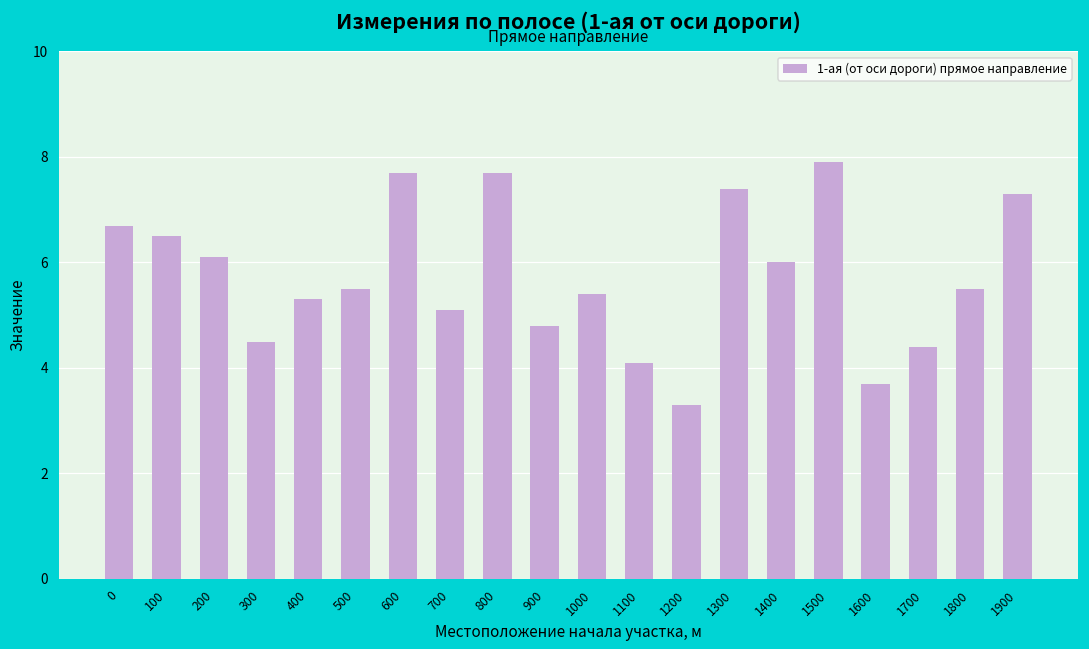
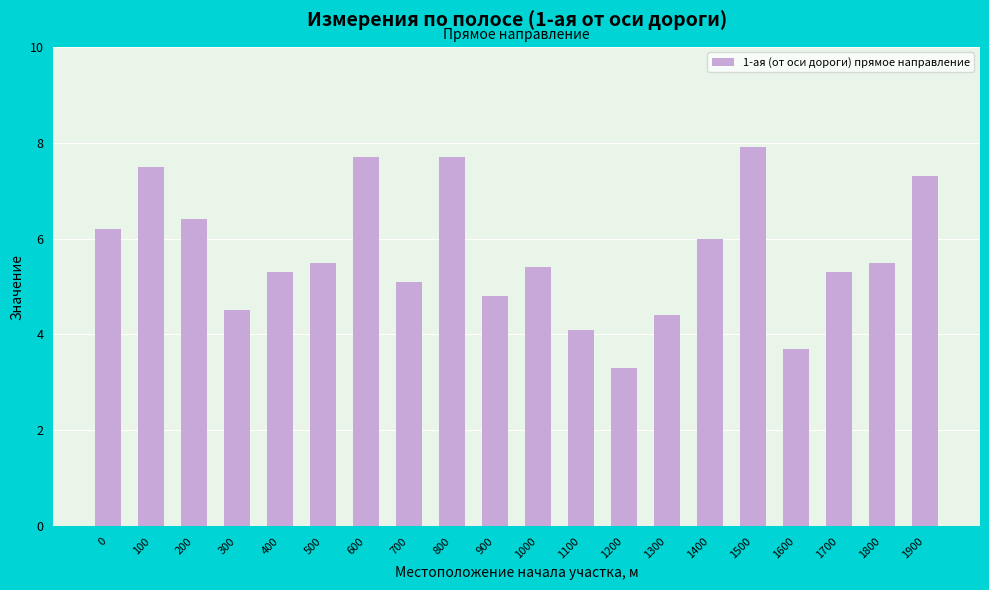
  {
-   "0": 6.7,
-   "100": 6.5,
-   "200": 6.1,
+   "0": 6.2,
+   "100": 7.5,
+   "200": 6.4,
    "300": 4.5,
    "400": 5.3,
    "500": 5.5,
    "600": 7.7,
    "700": 5.1,
    "800": 7.7,
    "900": 4.8,
    "1000": 5.4,
    "1100": 4.1,
    "1200": 3.3,
-   "1300": 7.4,
+   "1300": 4.4,
    "1400": 6.0,
    "1500": 7.9,
    "1600": 3.7,
-   "1700": 4.4,
+   "1700": 5.3,
    "1800": 5.5,
    "1900": 7.3
  }
